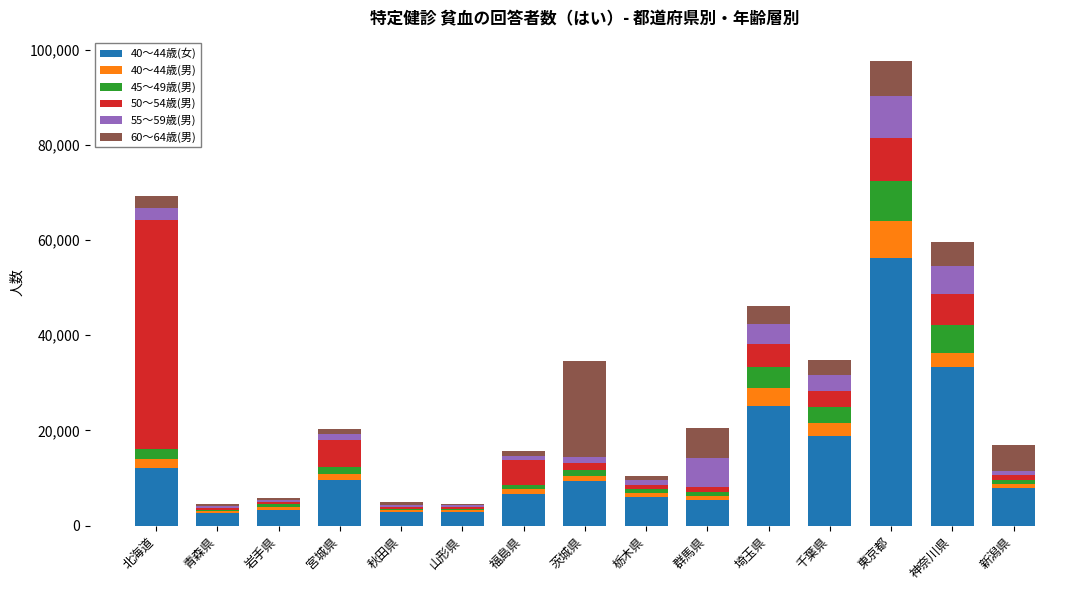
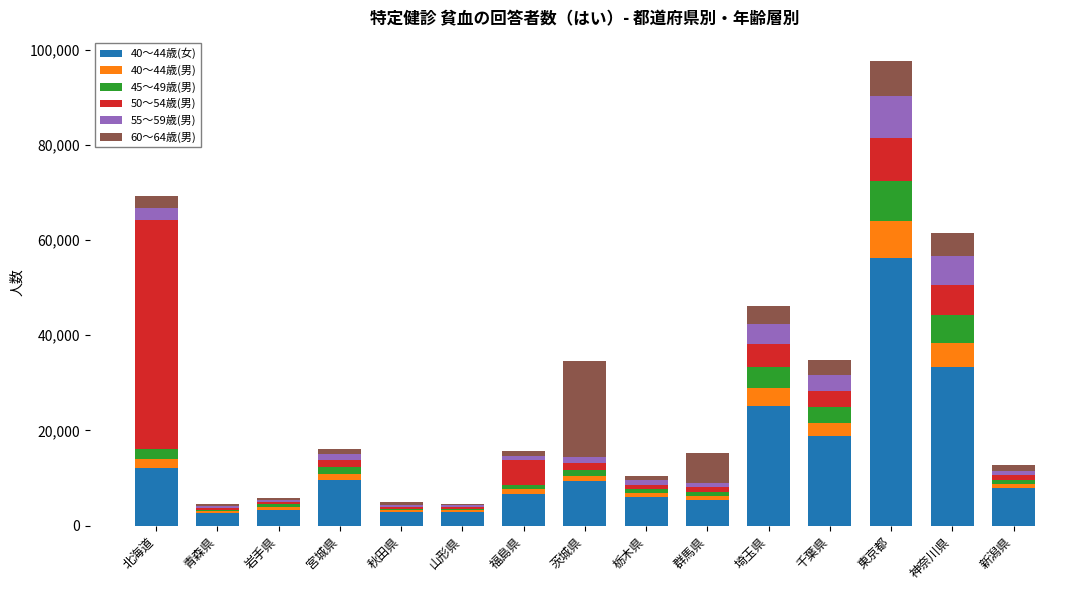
  {
    "40～44歳(女)": {
      "北海道": "12,000",
      "青森県": "3,000",
      "岩手県": "3,000",
      "宮城県": "10,000",
      "秋田県": "3,000",
      "山形県": "3,000",
      "福島県": "7,000",
      "茨城県": "9,000",
      "栃木県": "6,000",
      "群馬県": "5,000",
      "埼玉県": "25,000",
      "千葉県": "19,000",
      "東京都": "56,000",
      "神奈川県": "33,000",
      "新潟県": "8,000"
    },
    "40～44歳(男)": {
      "北海道": "2,000",
      "岩手県": "1,000",
      "宮城県": "1,000",
      "福島県": "1,000",
      "茨城県": "1,000",
      "栃木県": "1,000",
      "群馬県": "1,000",
      "埼玉県": "4,000",
      "千葉県": "3,000",
      "東京都": "8,000",
-     "神奈川県": "3,000",
+     "神奈川県": "5,000",
      "新潟県": "1,000"
    },
    "45～49歳(男)": {
      "北海道": "2,000",
      "岩手県": "1,000",
      "宮城県": "1,000",
      "福島県": "1,000",
      "茨城県": "1,000",
      "栃木県": "1,000",
      "群馬県": "1,000",
      "埼玉県": "4,000",
      "千葉県": "3,000",
      "東京都": "8,000",
      "神奈川県": "6,000",
      "新潟県": "1,000"
    },
    "50～54歳(男)": {
      "北海道": "48,000",
-     "宮城県": "6,000",
+     "宮城県": "1,000",
      "福島県": "5,000",
      "茨城県": "1,000",
      "栃木県": "1,000",
      "群馬県": "1,000",
      "埼玉県": "5,000",
      "千葉県": "4,000",
      "東京都": "9,000",
      "神奈川県": "6,000",
      "新潟県": "1,000"
    },
    "55～59歳(男)": {
      "北海道": "2,000",
      "宮城県": "1,000",
      "福島県": "1,000",
      "茨城県": "1,000",
      "栃木県": "1,000",
-     "群馬県": "6,000",
+     "群馬県": "1,000",
      "埼玉県": "4,000",
      "千葉県": "3,000",
      "東京都": "9,000",
      "神奈川県": "6,000",
      "新潟県": "1,000"
    },
    "60～64歳(男)": {
      "北海道": "2,000",
      "宮城県": "1,000",
      "福島県": "1,000",
      "茨城県": "20,000",
      "栃木県": "1,000",
      "群馬県": "6,000",
      "埼玉県": "4,000",
      "千葉県": "3,000",
      "東京都": "7,000",
      "神奈川県": "5,000",
-     "新潟県": "5,000"
+     "新潟県": "1,000"
    }
  }
